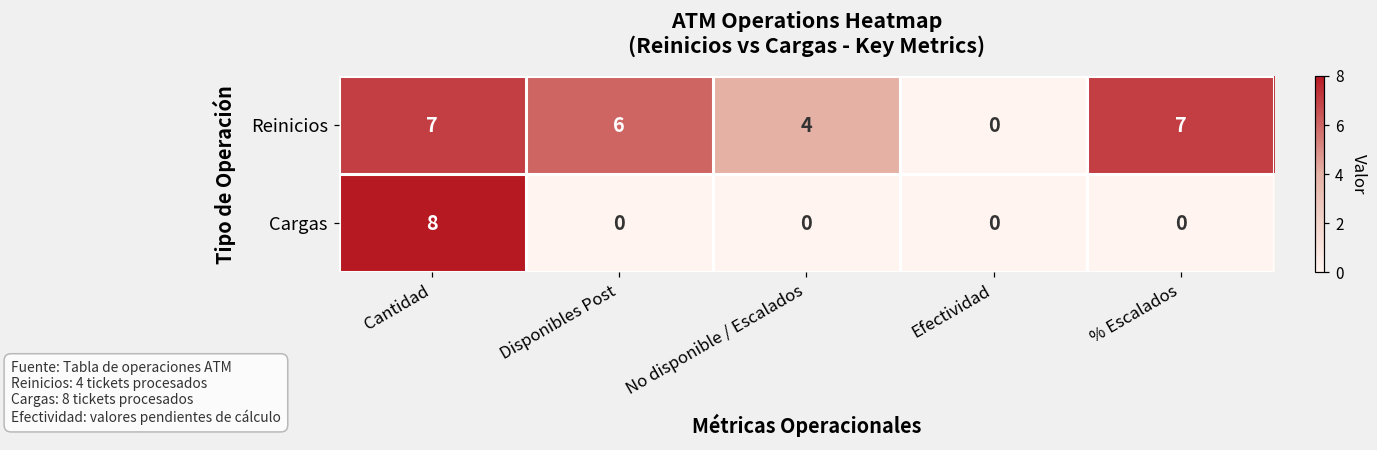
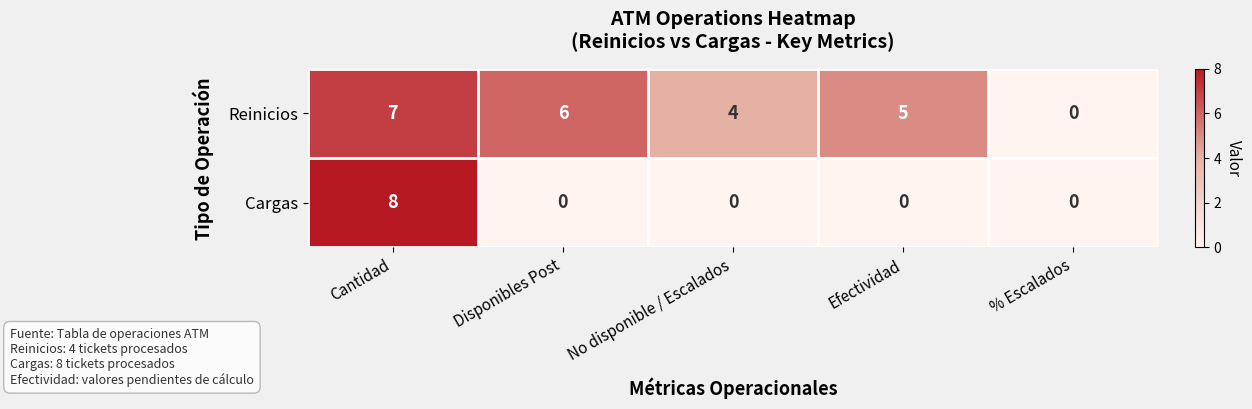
  {
    "Reinicios": {
      "Cantidad": 7,
      "Disponibles Post": 6,
      "No disponible / Escalados": 4,
-     "Efectividad": 0,
-     "% Escalados": 7
+     "Efectividad": 5,
+     "% Escalados": 0
    },
    "Cargas": {
      "Cantidad": 8,
      "Disponibles Post": 0,
      "No disponible / Escalados": 0,
      "Efectividad": 0,
      "% Escalados": 0
    }
  }
